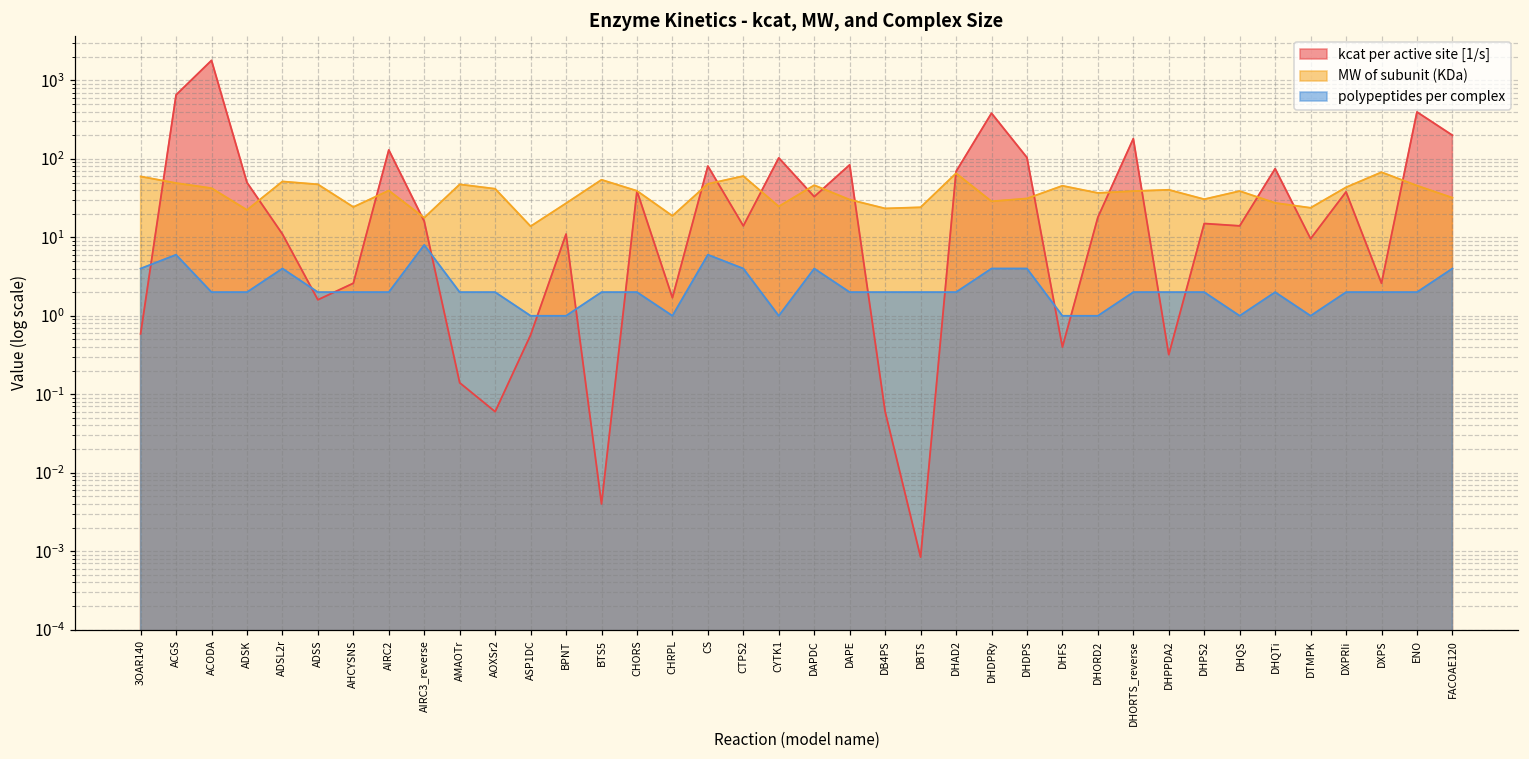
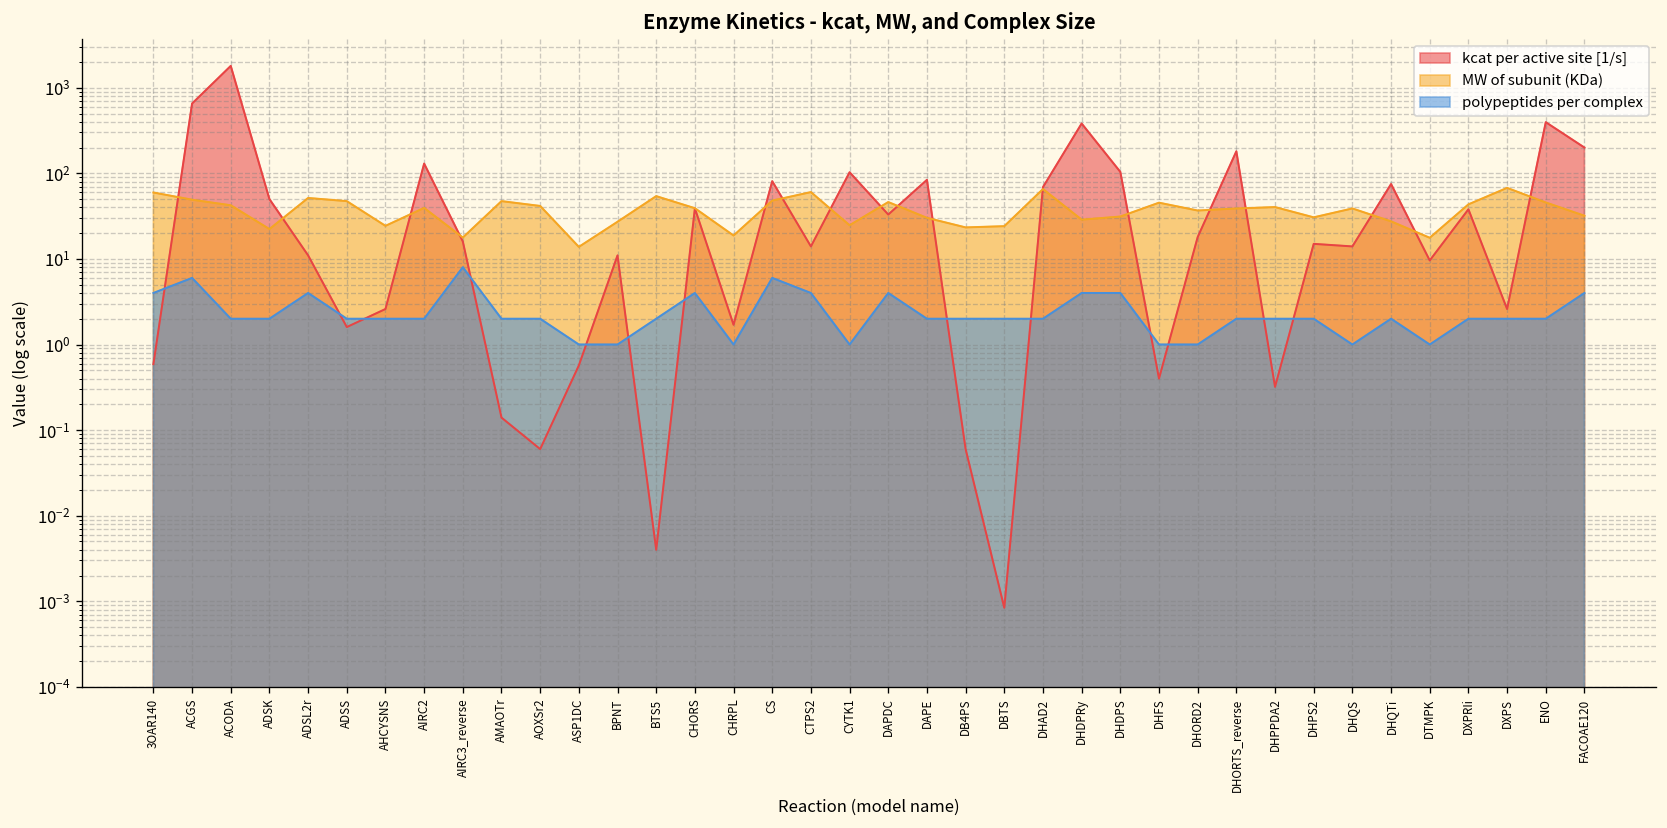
  {
    "kcat per active site [1/s]": {
      "3OAR140": 0.6,
      "ACGS": 700,
      "ACODA": 1800,
      "ADSK": 50,
      "ADSL2r": 11,
      "ADSS": 1.6,
      "AHCYSNS": 2.6,
      "AIRC2": 130,
      "AIRC3_reverse": 16,
      "AMAOTr": 0.14,
      "AOXSr2": 0.06,
      "ASP1DC": 0.6,
      "BPNT": 11,
      "BTS5": 0.004,
      "CHRPL": 1.7,
      "CS": 80,
      "CTPS2": 14,
      "CYTK1": 100,
      "DAPDC": 30,
      "DAPE": 80,
      "DB4PS": 0.06,
      "DBTS": 0.0008,
      "DHDPRy": 400,
      "DHDPS": 100,
      "DHFS": 0.4,
      "DHORD2": 18,
      "DHORTS_reverse": 180,
      "DHPPDA2": 0.3,
      "DHPS2": 15,
      "DHQS": 14,
      "DHQTi": 80,
      "DTMPK": 10,
      "DXPRIi": 40,
      "DXPS": 2.6,
      "ENO": 400,
      "FACOAE120": 200
    },
    "MW of subunit (KDa)": {
      "3OAR140": 60,
      "ACGS": 50,
      "ACODA": 40,
      "ADSK": 22,
      "ADSL2r": 50,
      "ADSS": 50,
      "AHCYSNS": 24,
      "AIRC2": 40,
      "AIRC3_reverse": 18,
      "AMAOTr": 50,
      "AOXSr2": 40,
      "ASP1DC": 14,
      "BPNT": 27,
      "BTS5": 50,
      "CHRPL": 19,
      "CS": 50,
      "CTPS2": 60,
      "CYTK1": 25,
      "DAPDC": 50,
      "DAPE": 30,
      "DB4PS": 23,
      "DBTS": 24,
      "DHDPRy": 29,
      "DHDPS": 30,
      "DHFS": 50,
      "DHORD2": 40,
      "DHORTS_reverse": 40,
      "DHPPDA2": 40,
      "DHPS2": 31,
      "DHQS": 40,
      "DHQTi": 27,
-     "DTMPK": 24,
+     "DTMPK": 18,
      "DXPRIi": 40,
      "DXPS": 70,
      "ENO": 50,
      "FACOAE120": 30
    },
    "polypeptides per complex": {
      "3OAR140": 4,
      "ACGS": 6,
      "ACODA": 2,
      "ADSK": 2,
      "ADSL2r": 4,
      "ADSS": 2,
      "AHCYSNS": 2,
      "AIRC2": 2,
      "AIRC3_reverse": 8,
      "AMAOTr": 2,
      "AOXSr2": 2,
      "ASP1DC": 1,
      "BPNT": 1,
      "BTS5": 2,
-     "CHORS": 2,
+     "CHORS": 4,
      "CHRPL": 1,
      "CS": 6,
      "CTPS2": 4,
      "CYTK1": 1,
      "DAPDC": 4,
      "DAPE": 2,
      "DB4PS": 2,
      "DBTS": 2,
      "DHAD2": 2,
      "DHDPRy": 4,
      "DHDPS": 4,
      "DHFS": 1,
      "DHORD2": 1,
      "DHORTS_reverse": 2,
      "DHPPDA2": 2,
      "DHPS2": 2,
      "DHQS": 1,
      "DHQTi": 2,
      "DTMPK": 1,
      "DXPRIi": 2,
      "DXPS": 2,
      "ENO": 2,
      "FACOAE120": 4
    }
  }
